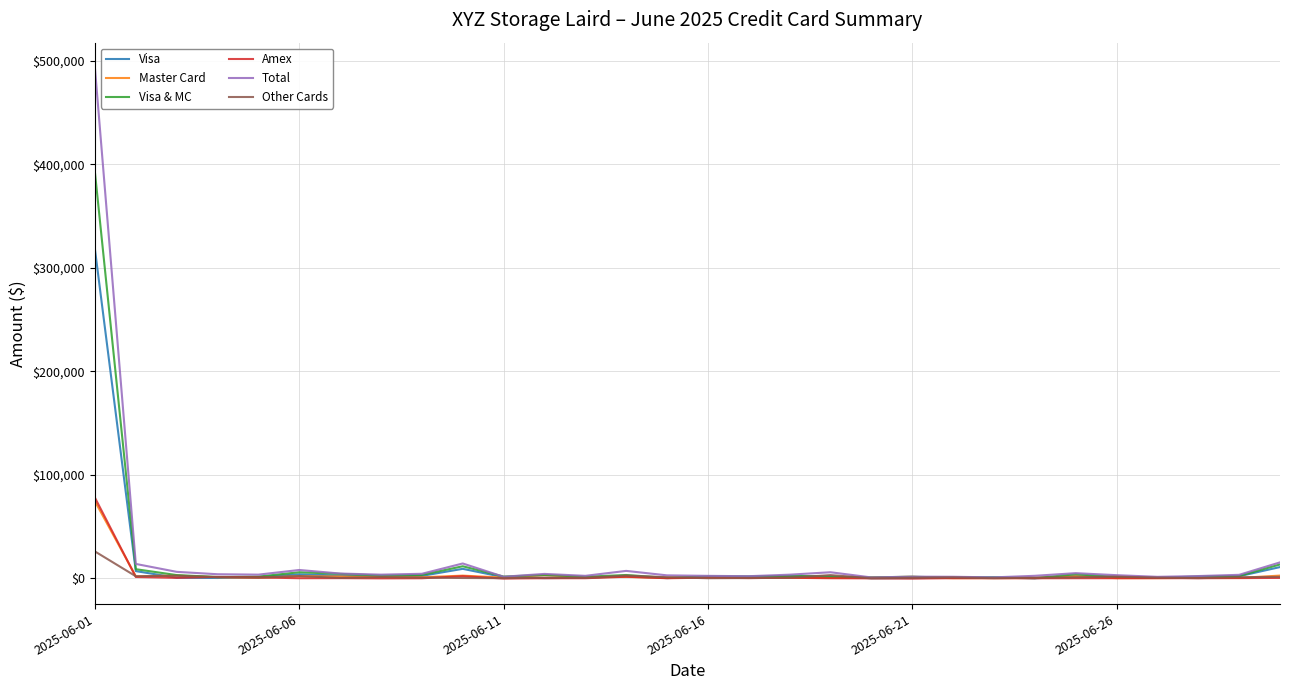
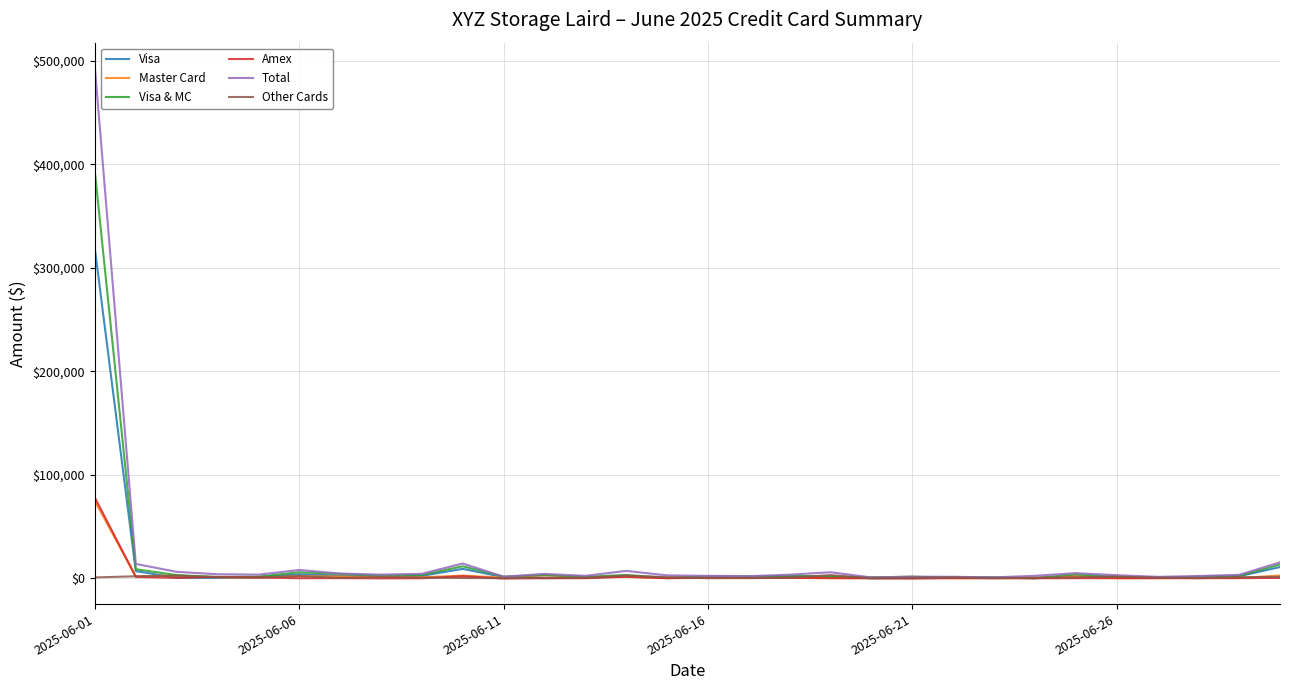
  {
    "Visa": {
      "2025-06-01": "$318,000"
    },
    "Master Card": {
      "2025-06-01": "$74,000"
    },
    "Visa & MC": {
      "2025-06-01": "$392,000"
    },
    "Amex": {
      "2025-06-01": "$78,000"
    },
    "Total": {
      "2025-06-01": "$493,000"
    },
    "Other Cards": {
-     "2025-06-01": "$26,000"
+     "2025-06-01": "$1,000"
    }
  }
